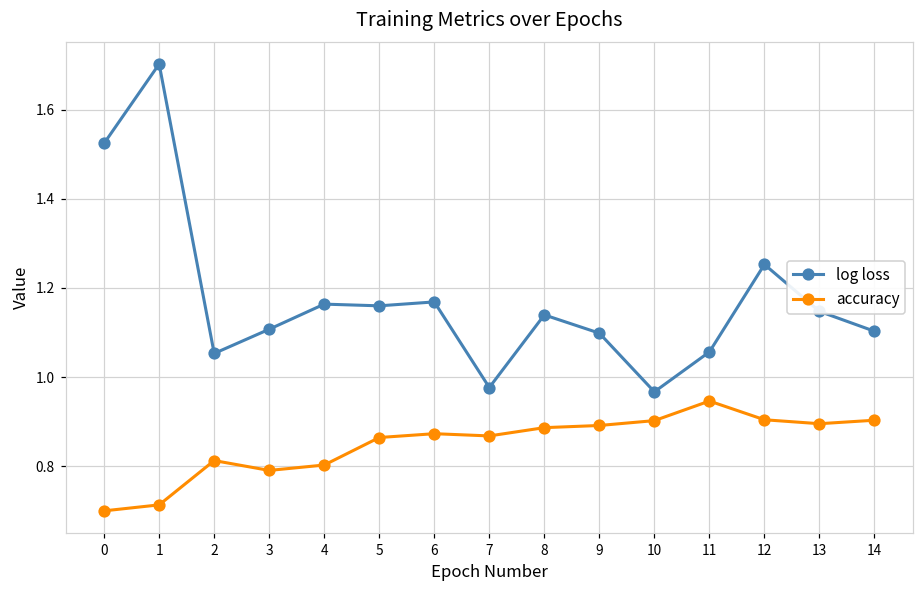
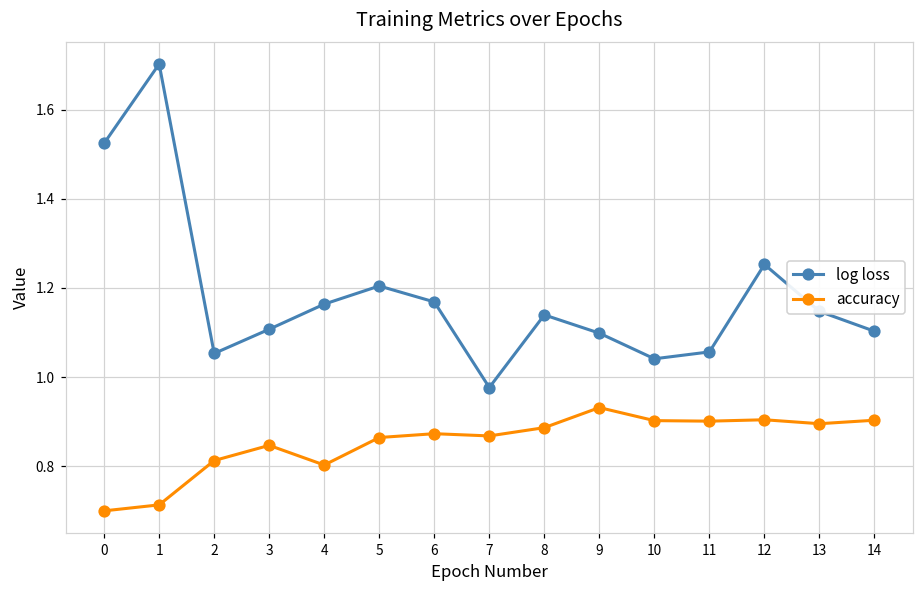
  {
    "log loss": {
      "0": 1.52,
      "1": 1.70,
      "2": 1.05,
      "3": 1.11,
      "4": 1.16,
-     "5": 1.16,
+     "5": 1.20,
      "6": 1.17,
      "7": 0.98,
      "8": 1.14,
      "9": 1.10,
-     "10": 0.97,
+     "10": 1.04,
      "11": 1.06,
      "12": 1.25,
      "14": 1.10
    },
    "accuracy": {
      "0": 0.70,
      "1": 0.71,
      "2": 0.81,
-     "3": 0.79,
+     "3": 0.85,
      "4": 0.80,
      "5": 0.86,
      "6": 0.87,
      "7": 0.87,
      "8": 0.89,
-     "9": 0.89,
+     "9": 0.93,
      "10": 0.90,
-     "11": 0.95,
+     "11": 0.90,
      "12": 0.90,
      "13": 0.90,
      "14": 0.90
    }
  }
